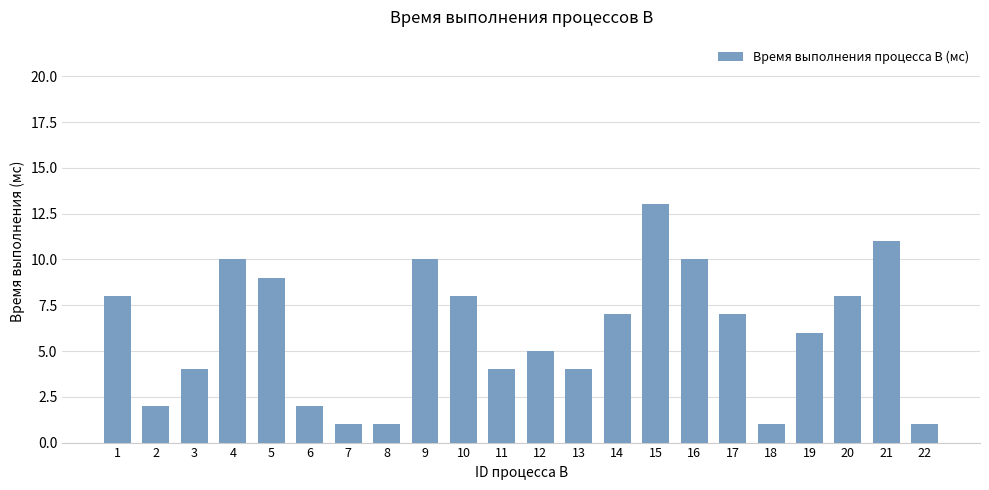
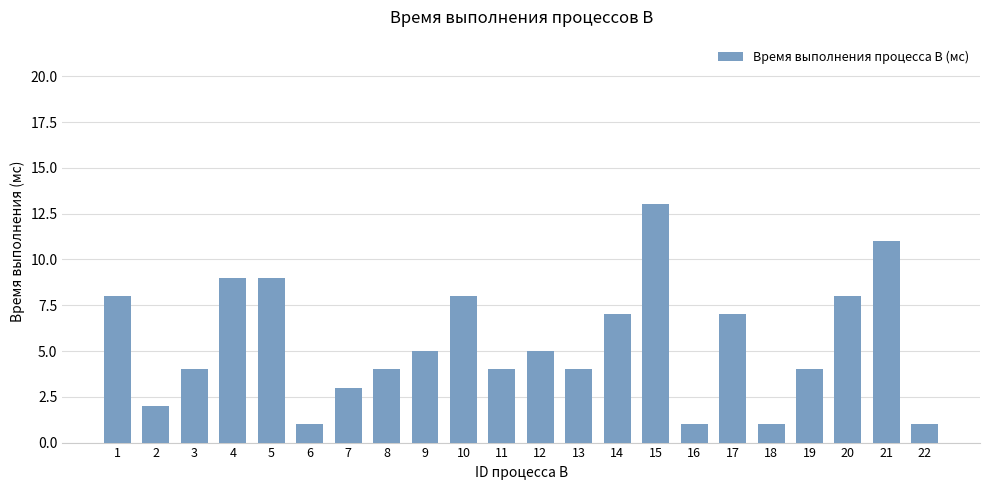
  {
    "1": 8,
    "2": 2,
    "3": 4,
-   "4": 10,
+   "4": 9,
    "5": 9,
-   "6": 2,
-   "7": 1,
-   "8": 1,
-   "9": 10,
+   "6": 1,
+   "7": 3,
+   "8": 4,
+   "9": 5,
    "10": 8,
    "11": 4,
    "12": 5,
    "13": 4,
    "14": 7,
    "15": 13,
-   "16": 10,
+   "16": 1,
    "17": 7,
    "18": 1,
-   "19": 6,
+   "19": 4,
    "20": 8,
    "21": 11,
    "22": 1
  }
